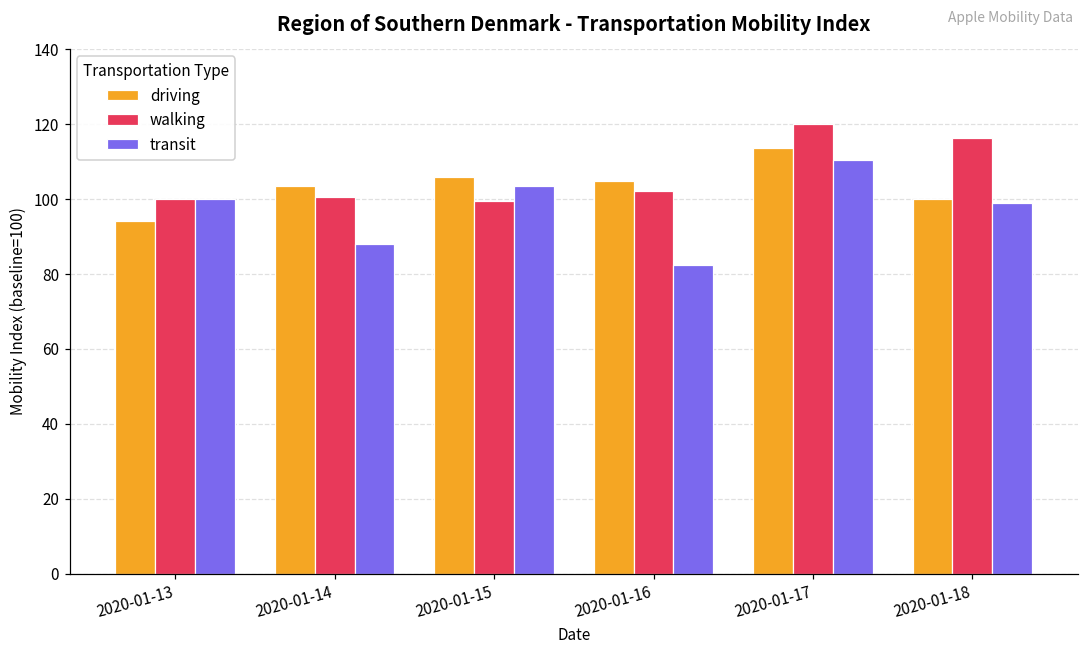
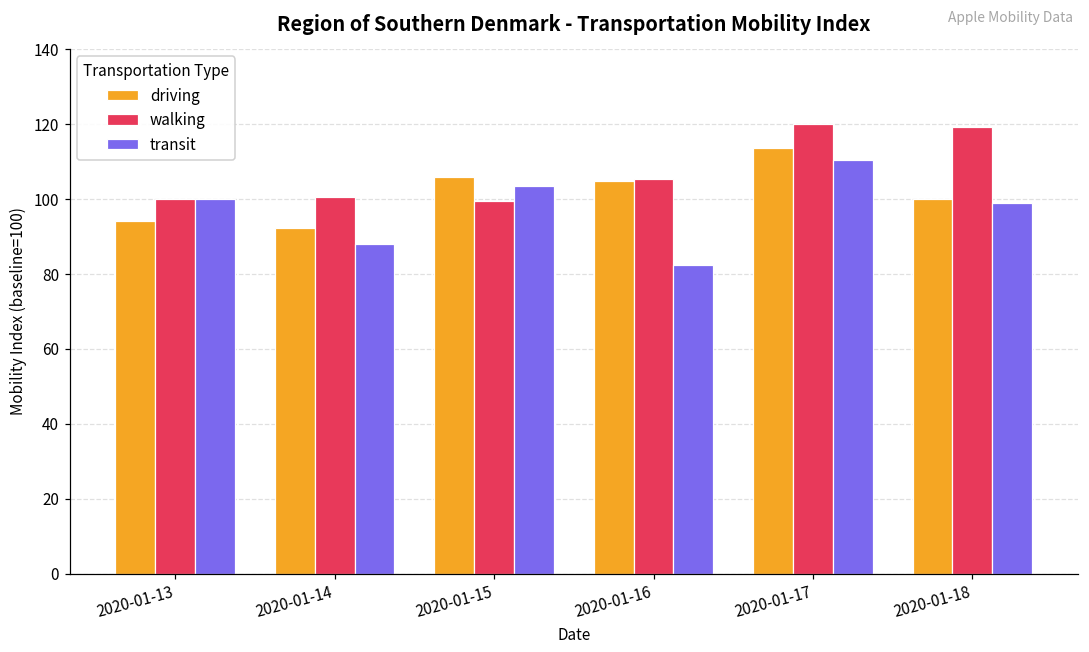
  {
    "driving": {
      "2020-01-13": 94,
-     "2020-01-14": 103,
+     "2020-01-14": 92,
      "2020-01-15": 106,
      "2020-01-16": 105,
      "2020-01-17": 114,
      "2020-01-18": 100
    },
    "walking": {
      "2020-01-13": 100,
      "2020-01-14": 101,
      "2020-01-15": 99,
-     "2020-01-16": 102,
+     "2020-01-16": 105,
      "2020-01-17": 120,
-     "2020-01-18": 116
+     "2020-01-18": 119
    },
    "transit": {
      "2020-01-13": 100,
      "2020-01-14": 88,
      "2020-01-15": 103,
      "2020-01-16": 82,
      "2020-01-17": 110,
      "2020-01-18": 99
    }
  }
